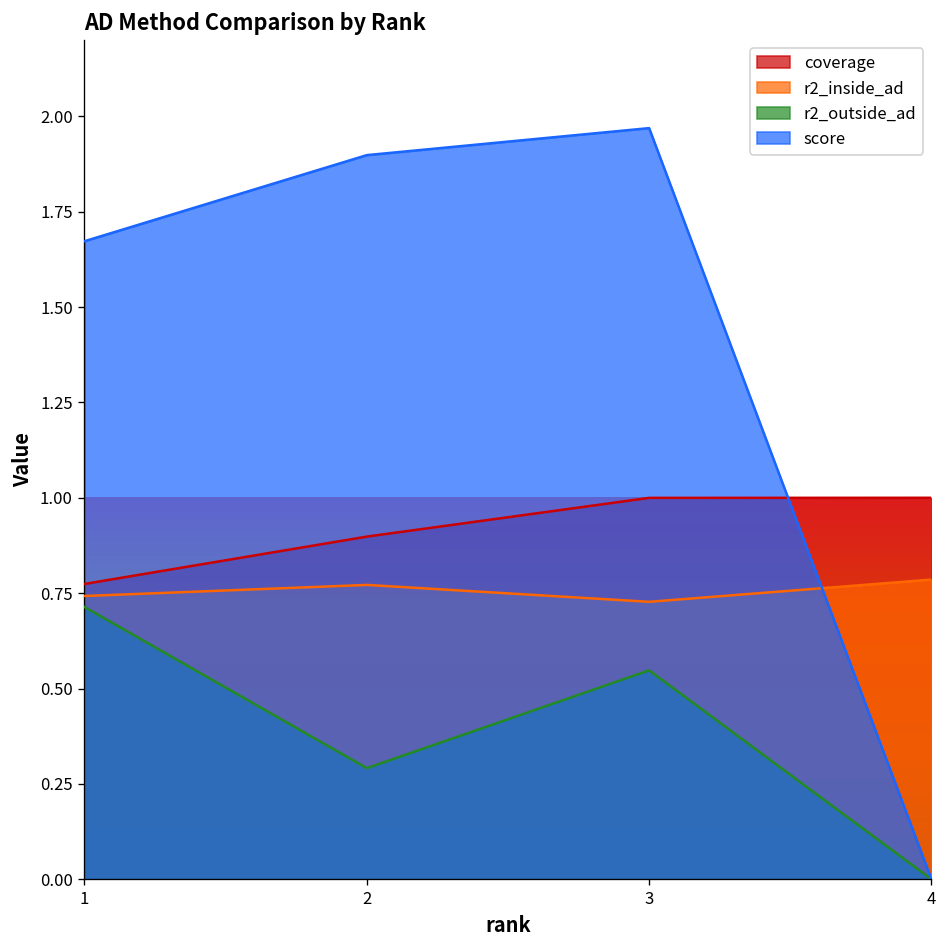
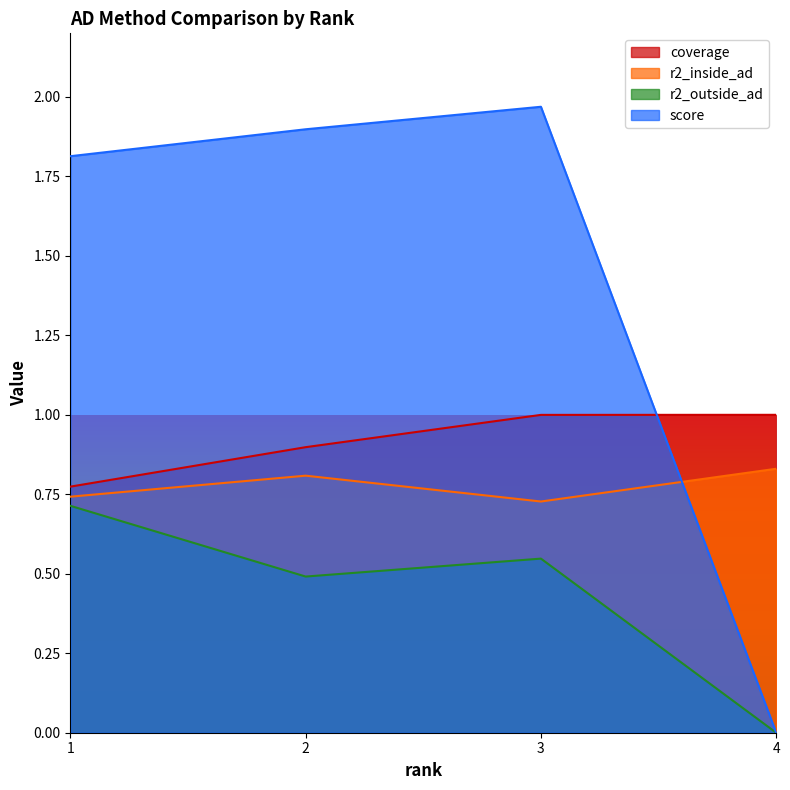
  {
    "coverage": {
      "1": 0.77,
      "2": 0.90,
      "3": 1.00,
      "4": 1.00
    },
    "r2_inside_ad": {
      "1": 0.74,
-     "2": 0.77,
+     "2": 0.81,
      "3": 0.73,
-     "4": 0.79
+     "4": 0.83
    },
    "r2_outside_ad": {
      "1": 0.71,
-     "2": 0.29,
+     "2": 0.49,
      "3": 0.55
    },
    "score": {
-     "1": 1.67,
+     "1": 1.81,
      "2": 1.90,
      "3": 1.97
    }
  }
